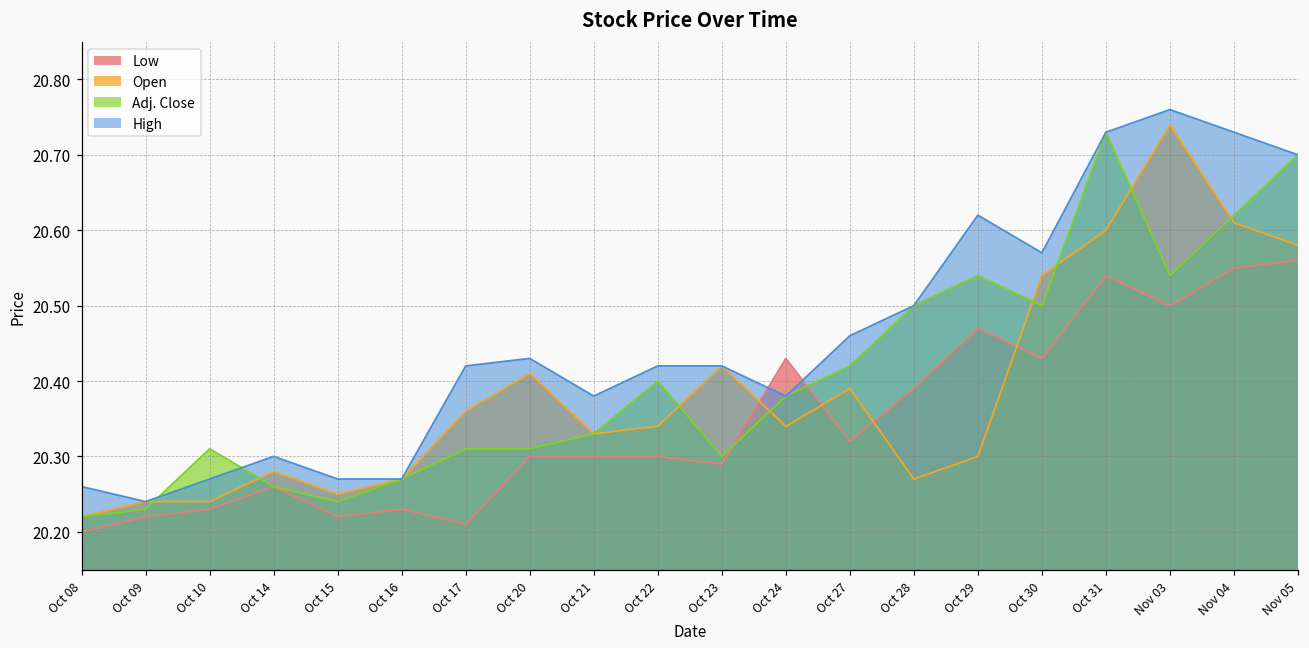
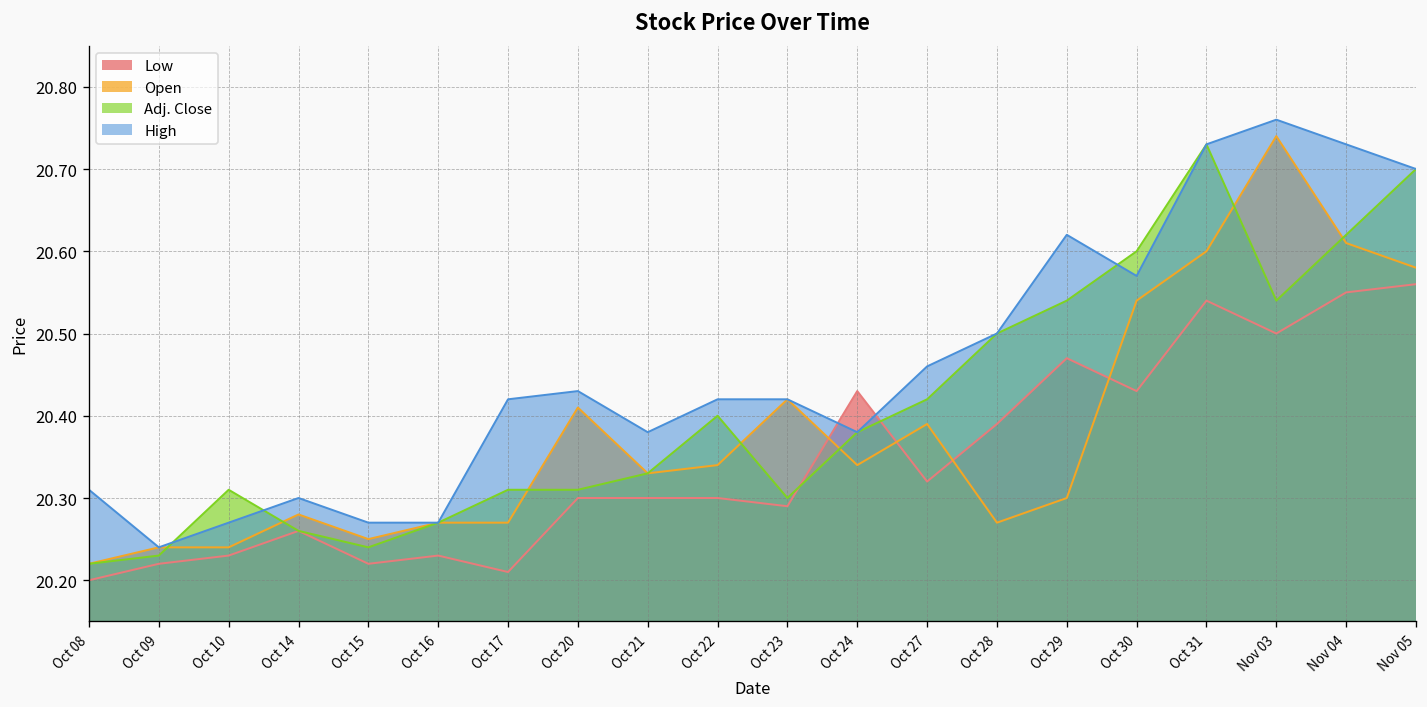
  {
    "Low": {
      "Oct 08": 20.20,
      "Oct 09": 20.22,
      "Oct 10": 20.23,
      "Oct 15": 20.22,
      "Oct 16": 20.23,
      "Oct 17": 20.21,
      "Oct 20": 20.30,
      "Oct 21": 20.30,
      "Oct 22": 20.30,
      "Oct 23": 20.29,
      "Oct 24": 20.43,
      "Oct 27": 20.32,
      "Oct 28": 20.39,
      "Oct 29": 20.47,
      "Oct 30": 20.43,
      "Oct 31": 20.54,
      "Nov 03": 20.50,
      "Nov 04": 20.55,
      "Nov 05": 20.56
    },
    "Open": {
      "Oct 10": 20.24,
      "Oct 14": 20.28,
      "Oct 15": 20.25,
-     "Oct 17": 20.36,
+     "Oct 17": 20.27,
      "Oct 20": 20.41,
      "Oct 22": 20.34,
      "Oct 24": 20.34,
      "Oct 27": 20.39,
      "Oct 28": 20.27,
      "Oct 29": 20.30,
      "Oct 30": 20.54,
      "Oct 31": 20.60,
      "Nov 03": 20.74,
      "Nov 04": 20.61,
      "Nov 05": 20.58
    },
    "Adj. Close": {
      "Oct 09": 20.23,
      "Oct 10": 20.31,
      "Oct 15": 20.24,
      "Oct 17": 20.31,
      "Oct 20": 20.31,
      "Oct 22": 20.4,
      "Oct 23": 20.3,
      "Oct 27": 20.42,
      "Oct 29": 20.54,
-     "Oct 30": 20.5,
+     "Oct 30": 20.6,
      "Nov 03": 20.54,
      "Nov 04": 20.62
    },
    "High": {
-     "Oct 08": 20.26,
+     "Oct 08": 20.31,
      "Oct 10": 20.27,
      "Oct 14": 20.30,
      "Oct 15": 20.27,
      "Oct 17": 20.42,
      "Oct 20": 20.43,
      "Oct 21": 20.38,
      "Oct 22": 20.42,
      "Oct 27": 20.46,
      "Oct 29": 20.62,
      "Oct 30": 20.57,
      "Nov 03": 20.76,
      "Nov 04": 20.73
    }
  }
